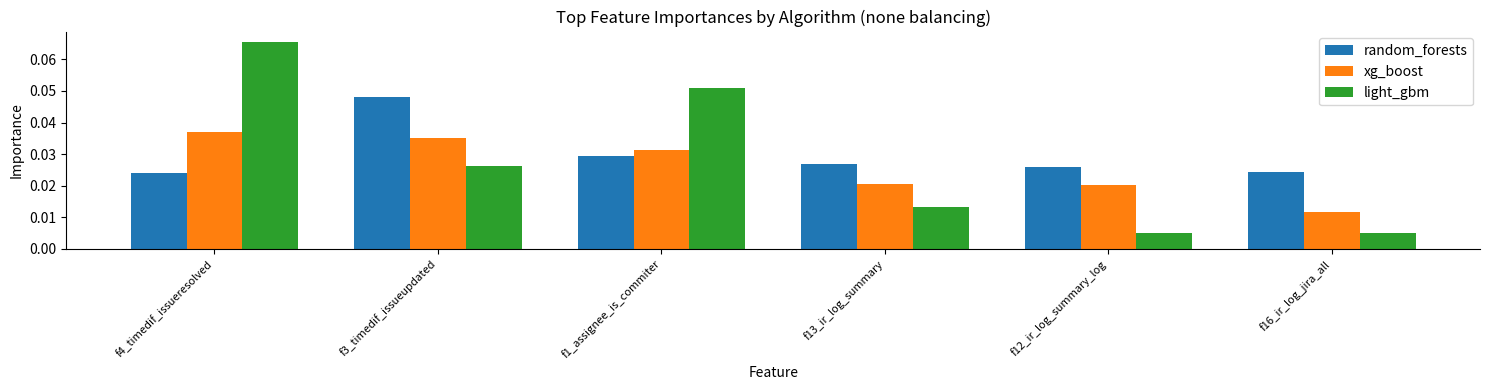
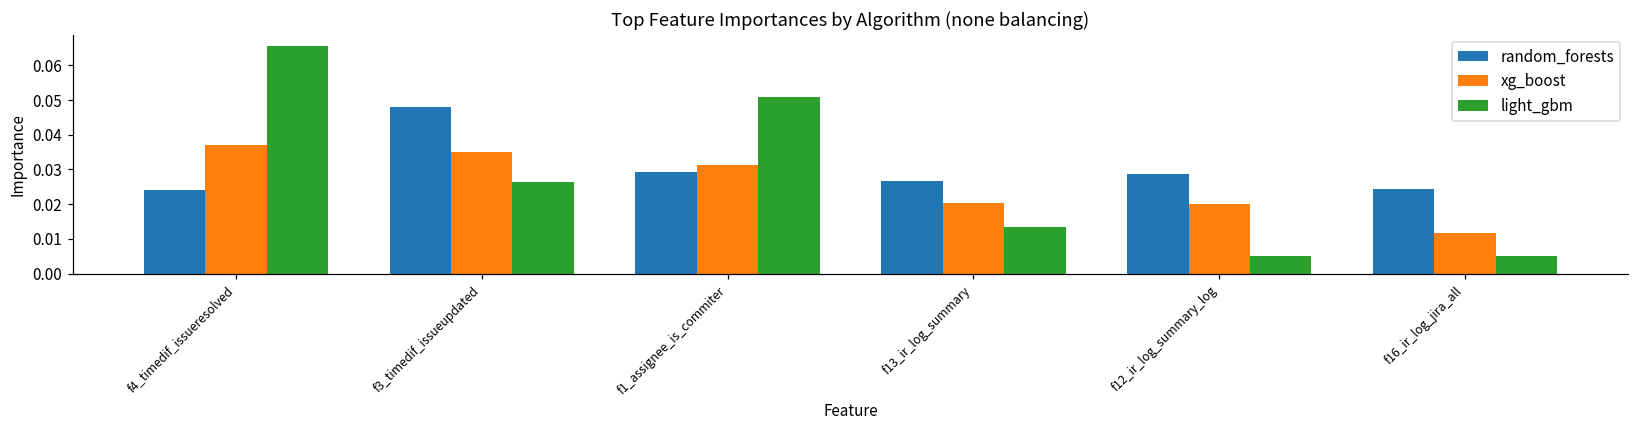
  {
    "random_forests": {
      "f4_timedif_issueresolved": 0.024,
      "f3_timedif_issueupdated": 0.048,
      "f1_assignee_is_commiter": 0.029,
      "f13_ir_log_summary": 0.027,
-     "f12_ir_log_summary_log": 0.026,
+     "f12_ir_log_summary_log": 0.029,
      "f16_ir_log_jira_all": 0.024
    },
    "xg_boost": {
      "f4_timedif_issueresolved": 0.037,
      "f3_timedif_issueupdated": 0.035,
      "f1_assignee_is_commiter": 0.031,
      "f13_ir_log_summary": 0.020,
      "f12_ir_log_summary_log": 0.020,
      "f16_ir_log_jira_all": 0.012
    },
    "light_gbm": {
      "f4_timedif_issueresolved": 0.066,
      "f3_timedif_issueupdated": 0.026,
      "f1_assignee_is_commiter": 0.051,
      "f13_ir_log_summary": 0.013,
      "f12_ir_log_summary_log": 0.005,
      "f16_ir_log_jira_all": 0.005
    }
  }
